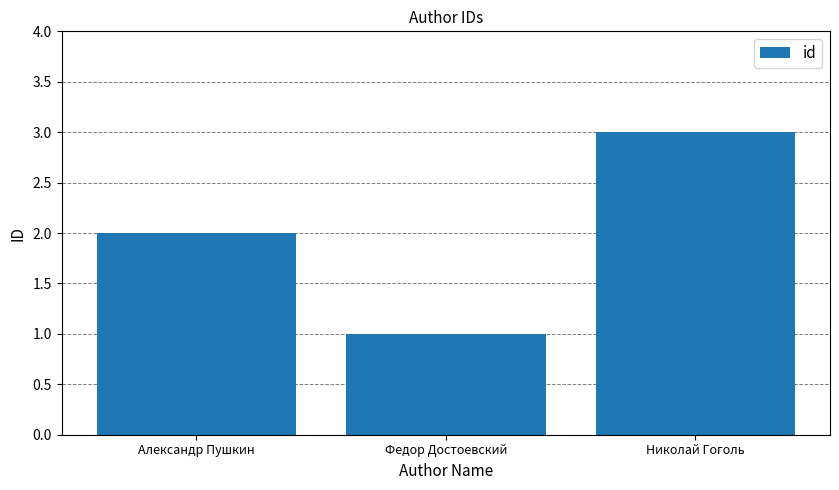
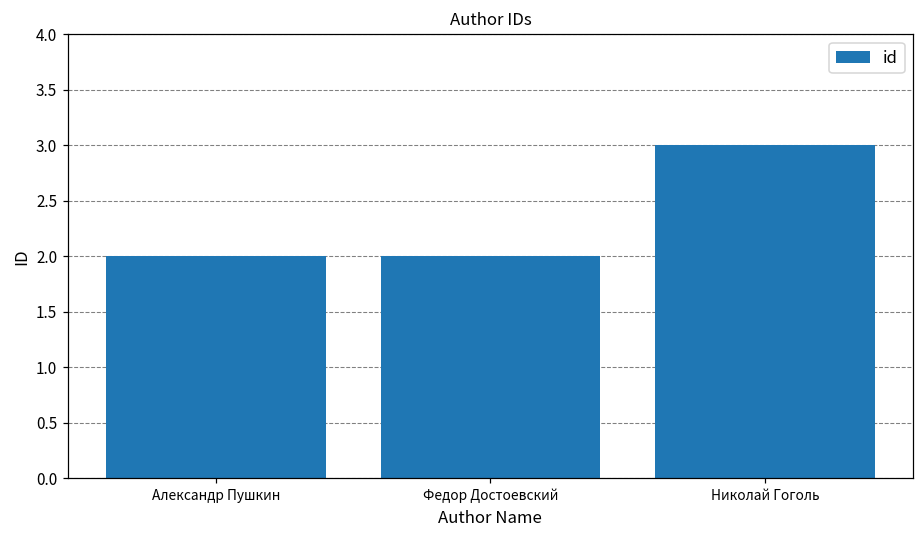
  {
    "Александр Пушкин": 2,
-   "Федор Достоевский": 1,
+   "Федор Достоевский": 2,
    "Николай Гоголь": 3
  }
